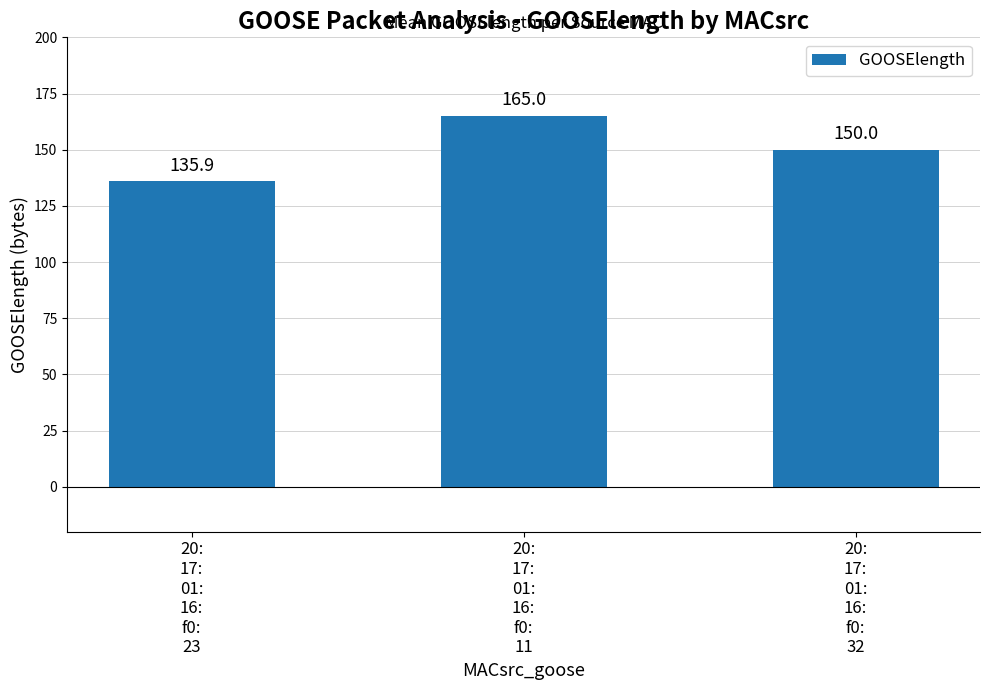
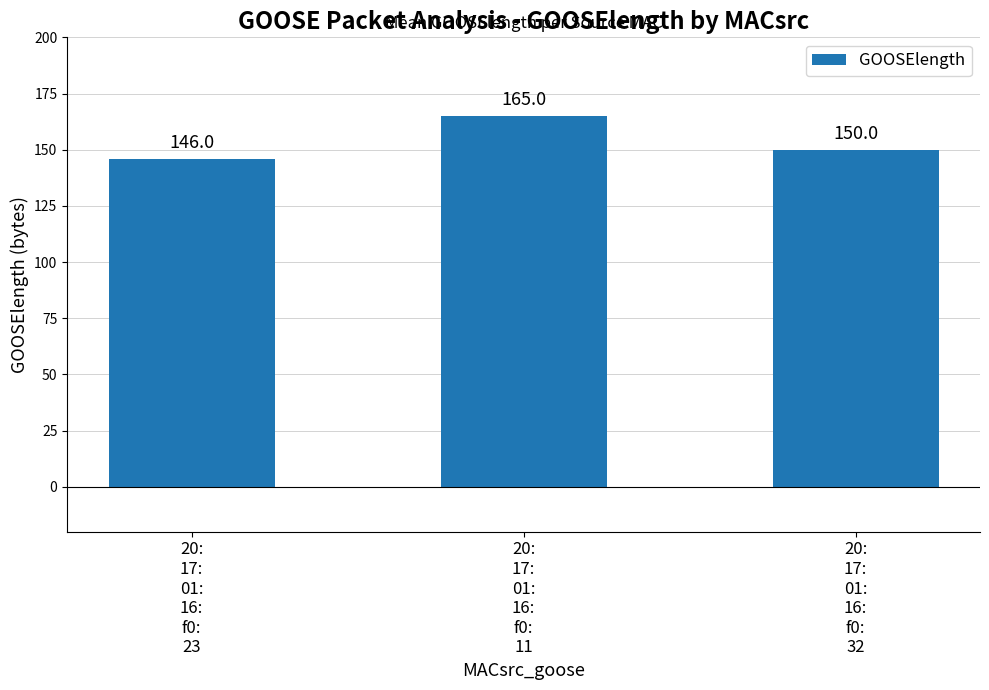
  {
-   "20: 17: 01: 16: f0: 23": 135.9,
+   "20: 17: 01: 16: f0: 23": 146.0,
    "20: 17: 01: 16: f0: 11": 165.0,
    "20: 17: 01: 16: f0: 32": 150.0
  }
